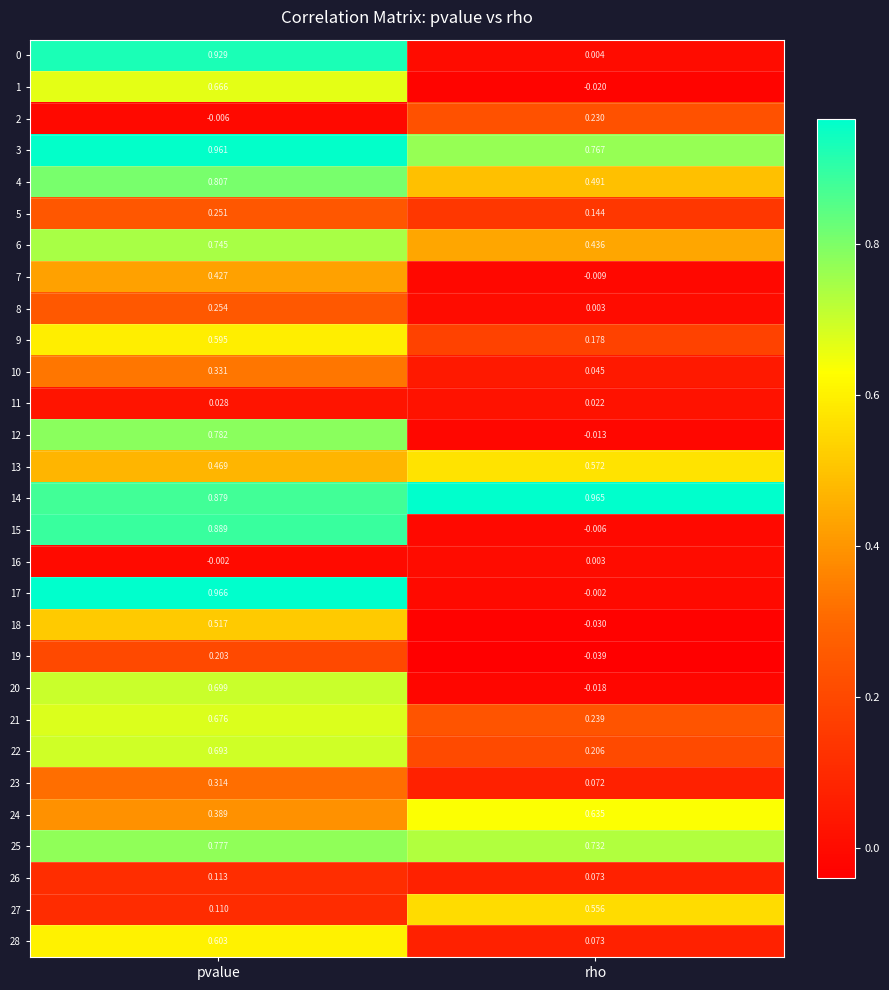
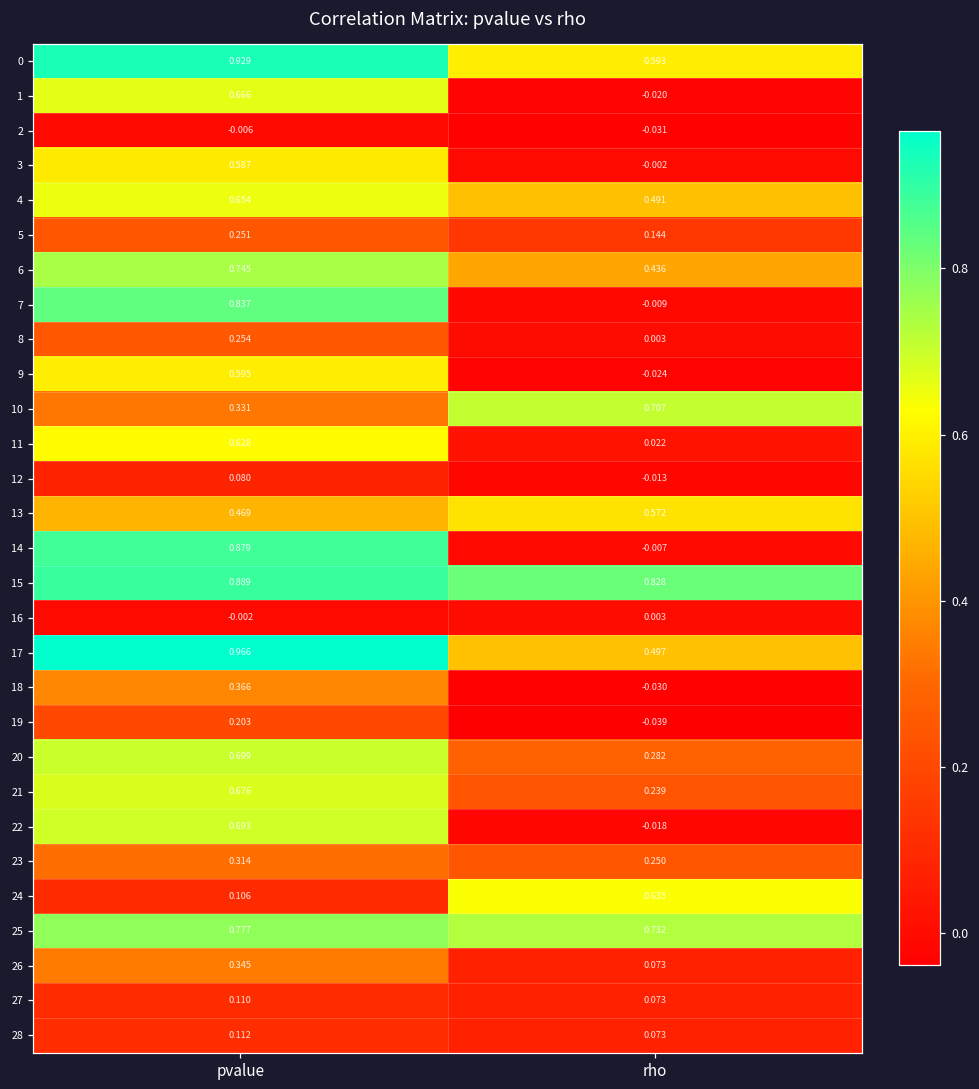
  {
    "0": {
      "pvalue": 0.929,
-     "rho": 0.004
+     "rho": 0.593
    },
    "1": {
      "pvalue": 0.666,
      "rho": -0.020
    },
    "2": {
      "pvalue": -0.006,
-     "rho": 0.230
+     "rho": -0.031
    },
    "3": {
-     "pvalue": 0.961,
-     "rho": 0.767
+     "pvalue": 0.587,
+     "rho": -0.002
    },
    "4": {
-     "pvalue": 0.807,
+     "pvalue": 0.654,
      "rho": 0.491
    },
    "5": {
      "pvalue": 0.251,
      "rho": 0.144
    },
    "6": {
      "pvalue": 0.745,
      "rho": 0.436
    },
    "7": {
-     "pvalue": 0.427,
+     "pvalue": 0.837,
      "rho": -0.009
    },
    "8": {
      "pvalue": 0.254,
      "rho": 0.003
    },
    "9": {
      "pvalue": 0.595,
-     "rho": 0.178
+     "rho": -0.024
    },
    "10": {
      "pvalue": 0.331,
-     "rho": 0.045
+     "rho": 0.707
    },
    "11": {
-     "pvalue": 0.028,
+     "pvalue": 0.628,
      "rho": 0.022
    },
    "12": {
-     "pvalue": 0.782,
+     "pvalue": 0.080,
      "rho": -0.013
    },
    "13": {
      "pvalue": 0.469,
      "rho": 0.572
    },
    "14": {
      "pvalue": 0.879,
-     "rho": 0.965
+     "rho": -0.007
    },
    "15": {
      "pvalue": 0.889,
-     "rho": -0.006
+     "rho": 0.828
    },
    "16": {
      "pvalue": -0.002,
      "rho": 0.003
    },
    "17": {
      "pvalue": 0.966,
-     "rho": -0.002
+     "rho": 0.497
    },
    "18": {
-     "pvalue": 0.517,
+     "pvalue": 0.366,
      "rho": -0.030
    },
    "19": {
      "pvalue": 0.203,
      "rho": -0.039
    },
    "20": {
      "pvalue": 0.699,
-     "rho": -0.018
+     "rho": 0.282
    },
    "21": {
      "pvalue": 0.676,
      "rho": 0.239
    },
    "22": {
      "pvalue": 0.693,
-     "rho": 0.206
+     "rho": -0.018
    },
    "23": {
      "pvalue": 0.314,
-     "rho": 0.072
+     "rho": 0.250
    },
    "24": {
-     "pvalue": 0.389,
+     "pvalue": 0.106,
      "rho": 0.635
    },
    "25": {
      "pvalue": 0.777,
      "rho": 0.732
    },
    "26": {
-     "pvalue": 0.113,
+     "pvalue": 0.345,
      "rho": 0.073
    },
    "27": {
      "pvalue": 0.110,
-     "rho": 0.556
+     "rho": 0.073
    },
    "28": {
-     "pvalue": 0.603,
+     "pvalue": 0.112,
      "rho": 0.073
    }
  }
